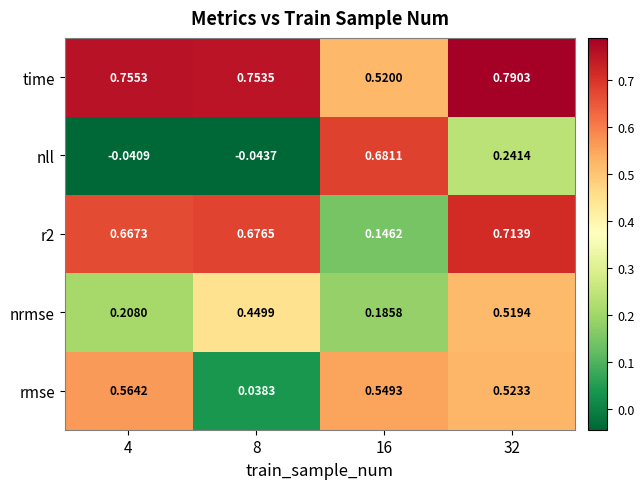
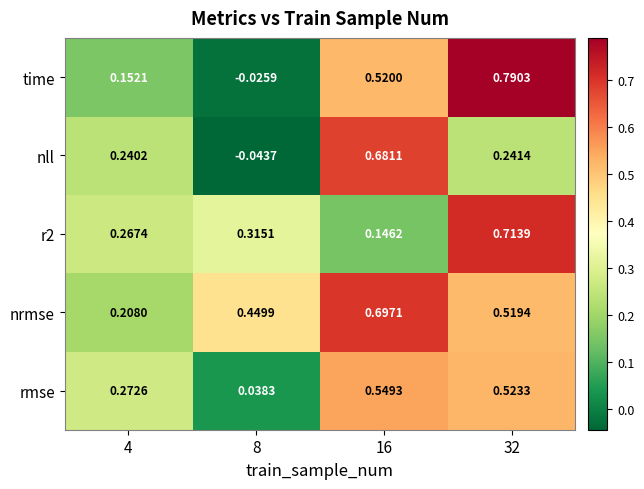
  {
    "time": {
-     "4": 0.7553,
-     "8": 0.7535,
+     "4": 0.1521,
+     "8": -0.0259,
      "16": 0.5200,
      "32": 0.7903
    },
    "nll": {
-     "4": -0.0409,
+     "4": 0.2402,
      "8": -0.0437,
      "16": 0.6811,
      "32": 0.2414
    },
    "r2": {
-     "4": 0.6673,
-     "8": 0.6765,
+     "4": 0.2674,
+     "8": 0.3151,
      "16": 0.1462,
      "32": 0.7139
    },
    "nrmse": {
      "4": 0.2080,
      "8": 0.4499,
-     "16": 0.1858,
+     "16": 0.6971,
      "32": 0.5194
    },
    "rmse": {
-     "4": 0.5642,
+     "4": 0.2726,
      "8": 0.0383,
      "16": 0.5493,
      "32": 0.5233
    }
  }
